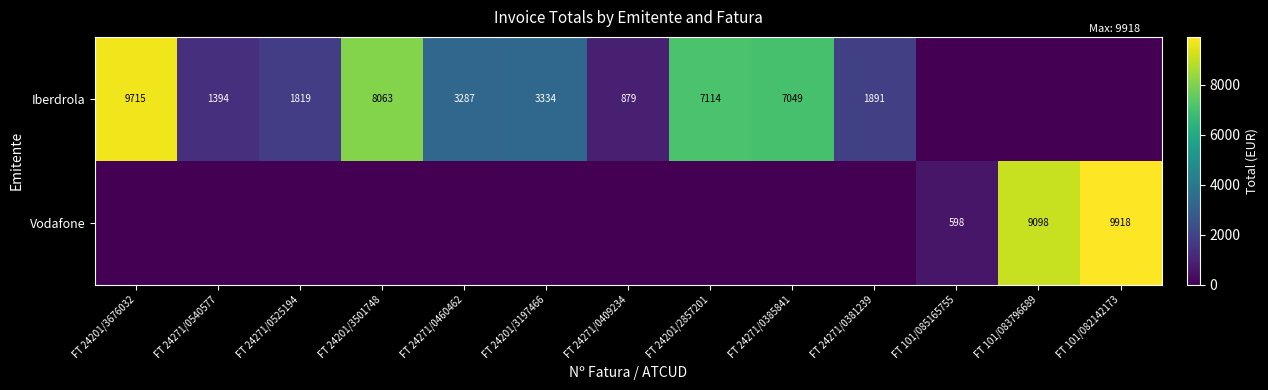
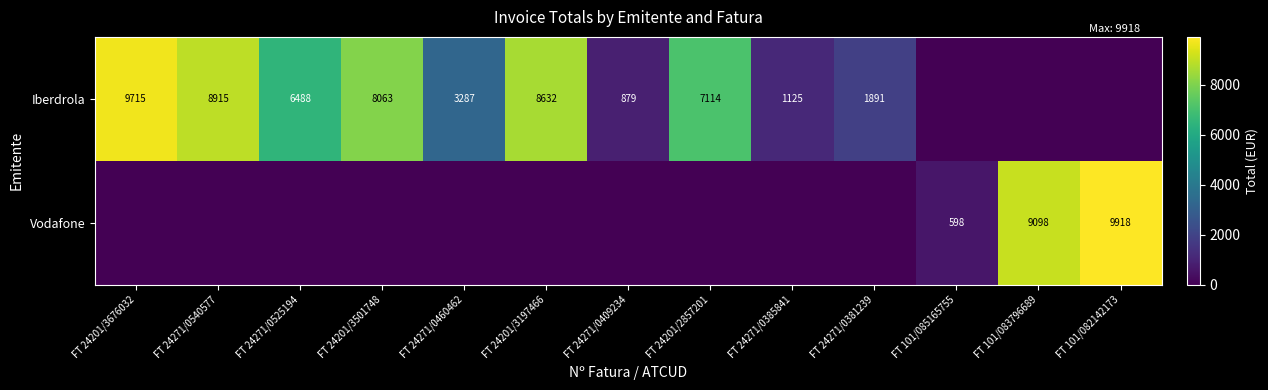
  {
    "Iberdrola": {
      "FT 24201/3676032": 9715,
-     "FT 24271/0540577": 1394,
-     "FT 24271/0525194": 1819,
+     "FT 24271/0540577": 8915,
+     "FT 24271/0525194": 6488,
      "FT 24201/3501748": 8063,
      "FT 24271/0460462": 3287,
-     "FT 24201/3197466": 3334,
+     "FT 24201/3197466": 8632,
      "FT 24271/0409234": 879,
      "FT 24201/2857201": 7114,
-     "FT 24271/0385841": 7049,
+     "FT 24271/0385841": 1125,
      "FT 24271/0381239": 1891
    },
    "Vodafone": {
      "FT 101/085165755": 598,
      "FT 101/083796689": 9098,
      "FT 101/082142173": 9918
    }
  }
